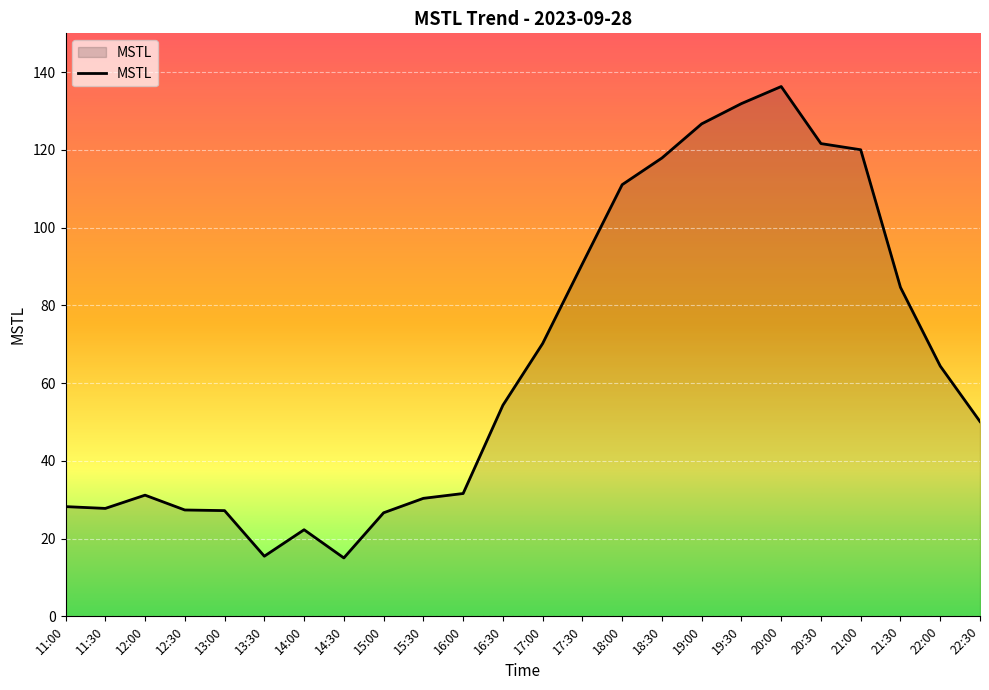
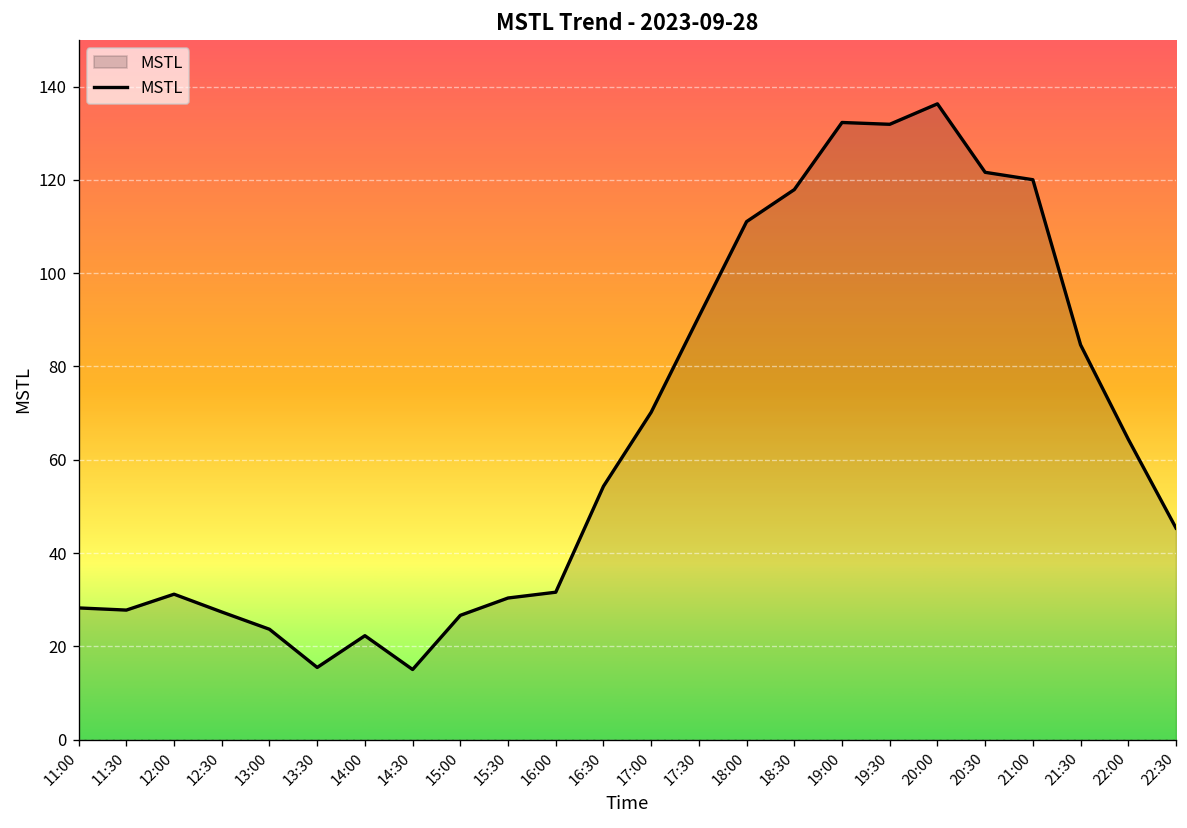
  {
    "11:00": 28,
    "11:30": 28,
    "12:00": 31,
    "12:30": 27,
-   "13:00": 27,
+   "13:00": 24,
    "13:30": 15,
    "14:00": 22,
    "14:30": 15,
    "15:00": 27,
    "15:30": 30,
    "16:00": 32,
    "16:30": 54,
    "17:00": 70,
    "17:30": 91,
    "18:00": 111,
    "18:30": 118,
-   "19:00": 127,
+   "19:00": 132,
    "19:30": 132,
    "20:00": 136,
    "20:30": 122,
    "21:00": 120,
    "21:30": 85,
    "22:00": 64,
-   "22:30": 50
+   "22:30": 45
  }
